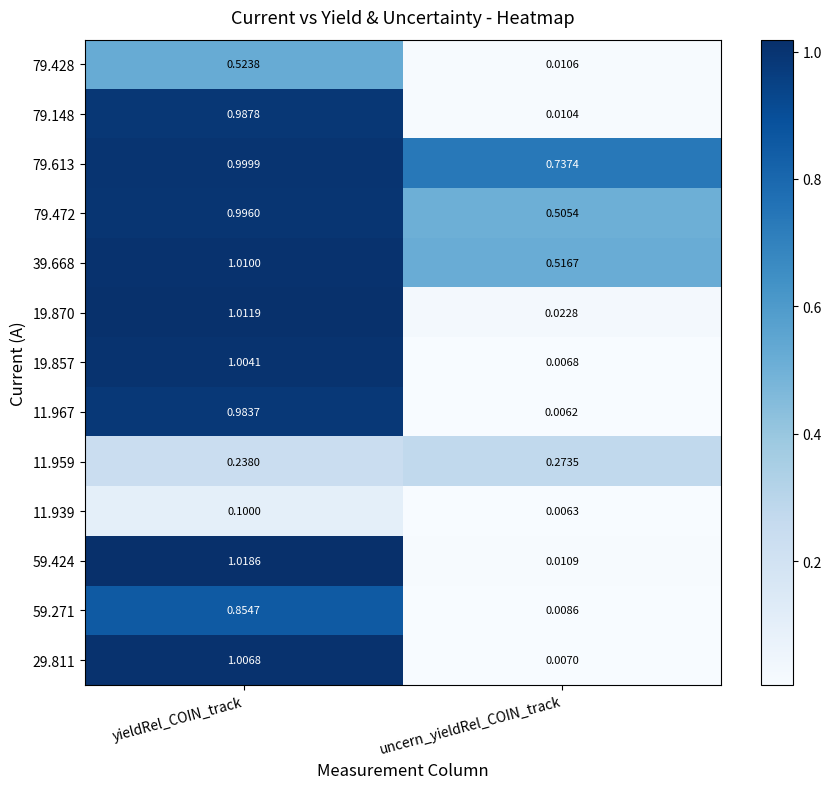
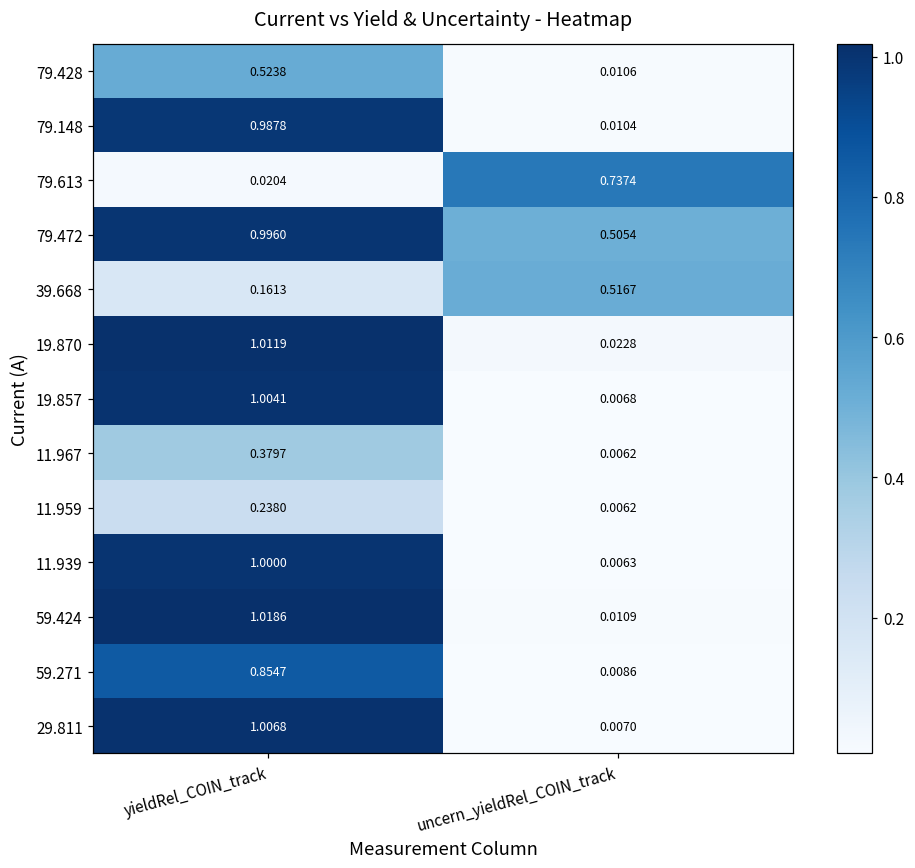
  {
    "79.428": {
      "yieldRel_COIN_track": 0.5238,
      "uncern_yieldRel_COIN_track": 0.0106
    },
    "79.148": {
      "yieldRel_COIN_track": 0.9878,
      "uncern_yieldRel_COIN_track": 0.0104
    },
    "79.613": {
-     "yieldRel_COIN_track": 0.9999,
+     "yieldRel_COIN_track": 0.0204,
      "uncern_yieldRel_COIN_track": 0.7374
    },
    "79.472": {
      "yieldRel_COIN_track": 0.9960,
      "uncern_yieldRel_COIN_track": 0.5054
    },
    "39.668": {
-     "yieldRel_COIN_track": 1.0100,
+     "yieldRel_COIN_track": 0.1613,
      "uncern_yieldRel_COIN_track": 0.5167
    },
    "19.870": {
      "yieldRel_COIN_track": 1.0119,
      "uncern_yieldRel_COIN_track": 0.0228
    },
    "19.857": {
      "yieldRel_COIN_track": 1.0041,
      "uncern_yieldRel_COIN_track": 0.0068
    },
    "11.967": {
-     "yieldRel_COIN_track": 0.9837,
+     "yieldRel_COIN_track": 0.3797,
      "uncern_yieldRel_COIN_track": 0.0062
    },
    "11.959": {
      "yieldRel_COIN_track": 0.2380,
-     "uncern_yieldRel_COIN_track": 0.2735
+     "uncern_yieldRel_COIN_track": 0.0062
    },
    "11.939": {
-     "yieldRel_COIN_track": 0.1000,
+     "yieldRel_COIN_track": 1.0000,
      "uncern_yieldRel_COIN_track": 0.0063
    },
    "59.424": {
      "yieldRel_COIN_track": 1.0186,
      "uncern_yieldRel_COIN_track": 0.0109
    },
    "59.271": {
      "yieldRel_COIN_track": 0.8547,
      "uncern_yieldRel_COIN_track": 0.0086
    },
    "29.811": {
      "yieldRel_COIN_track": 1.0068,
      "uncern_yieldRel_COIN_track": 0.0070
    }
  }
